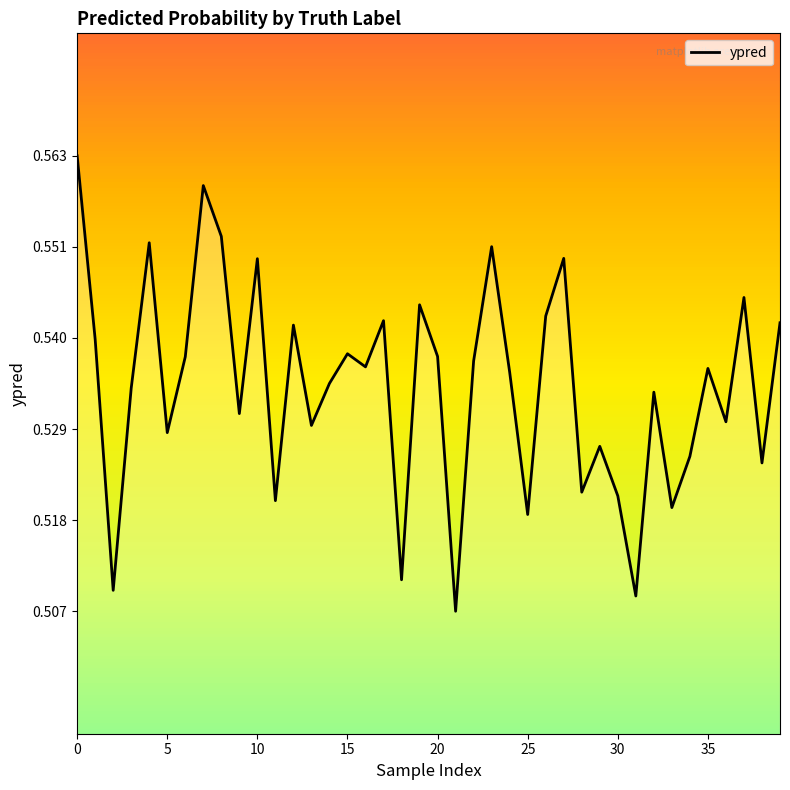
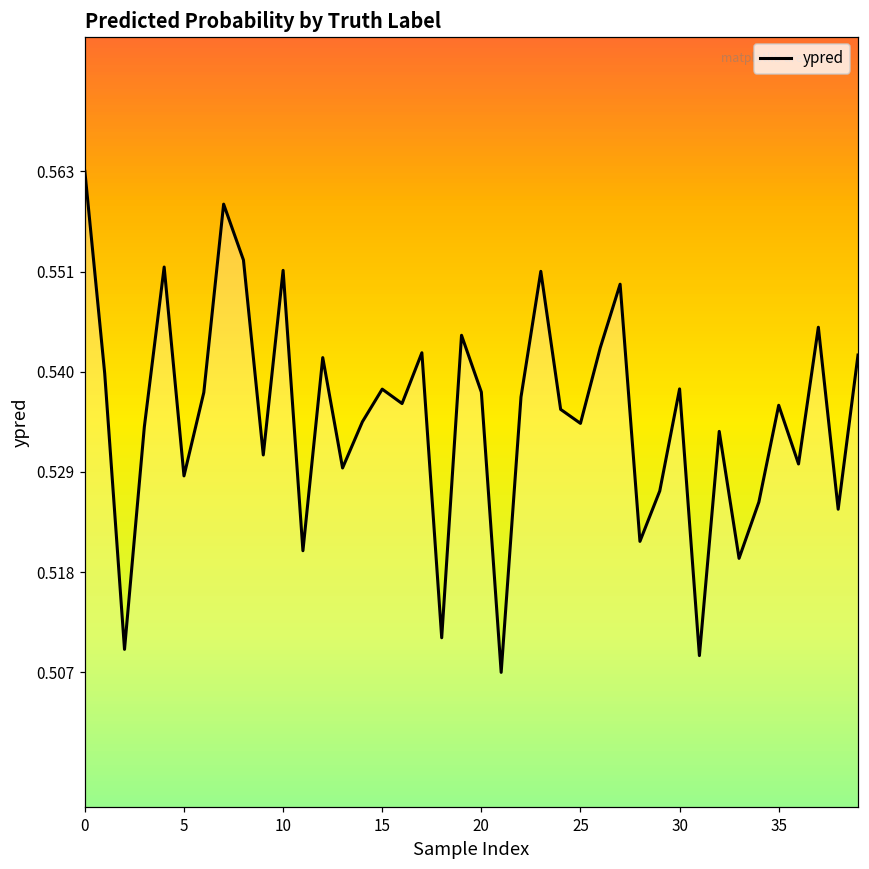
  {
    "0": 0.563,
    "5": 0.529,
-   "10": 0.550,
+   "10": 0.552,
    "15": 0.538,
    "20": 0.538,
-   "25": 0.519,
-   "30": 0.521,
+   "25": 0.535,
+   "30": 0.538,
    "35": 0.537
  }
